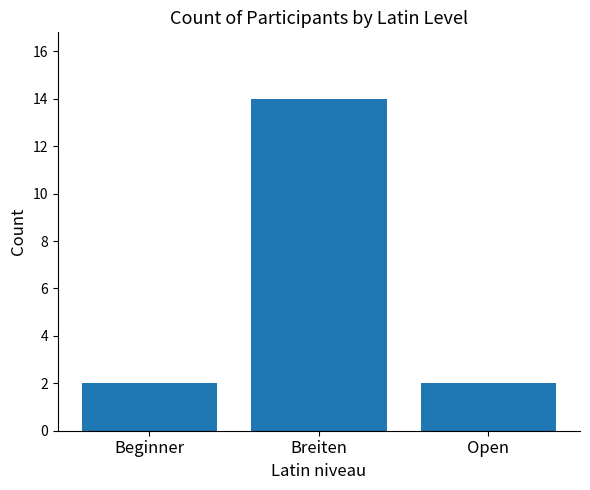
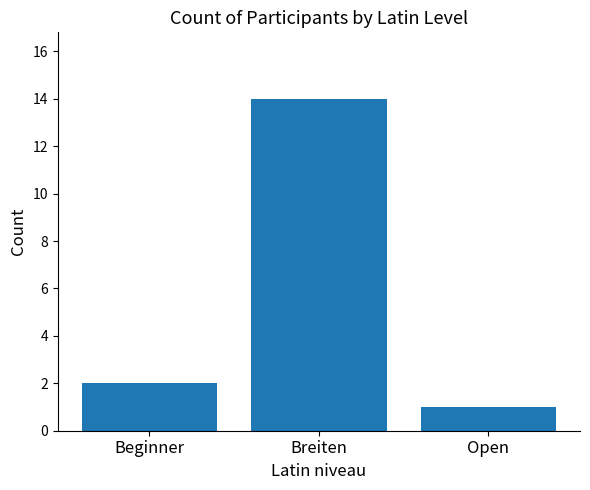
  {
    "Beginner": 2,
    "Breiten": 14,
-   "Open": 2
+   "Open": 1
  }
